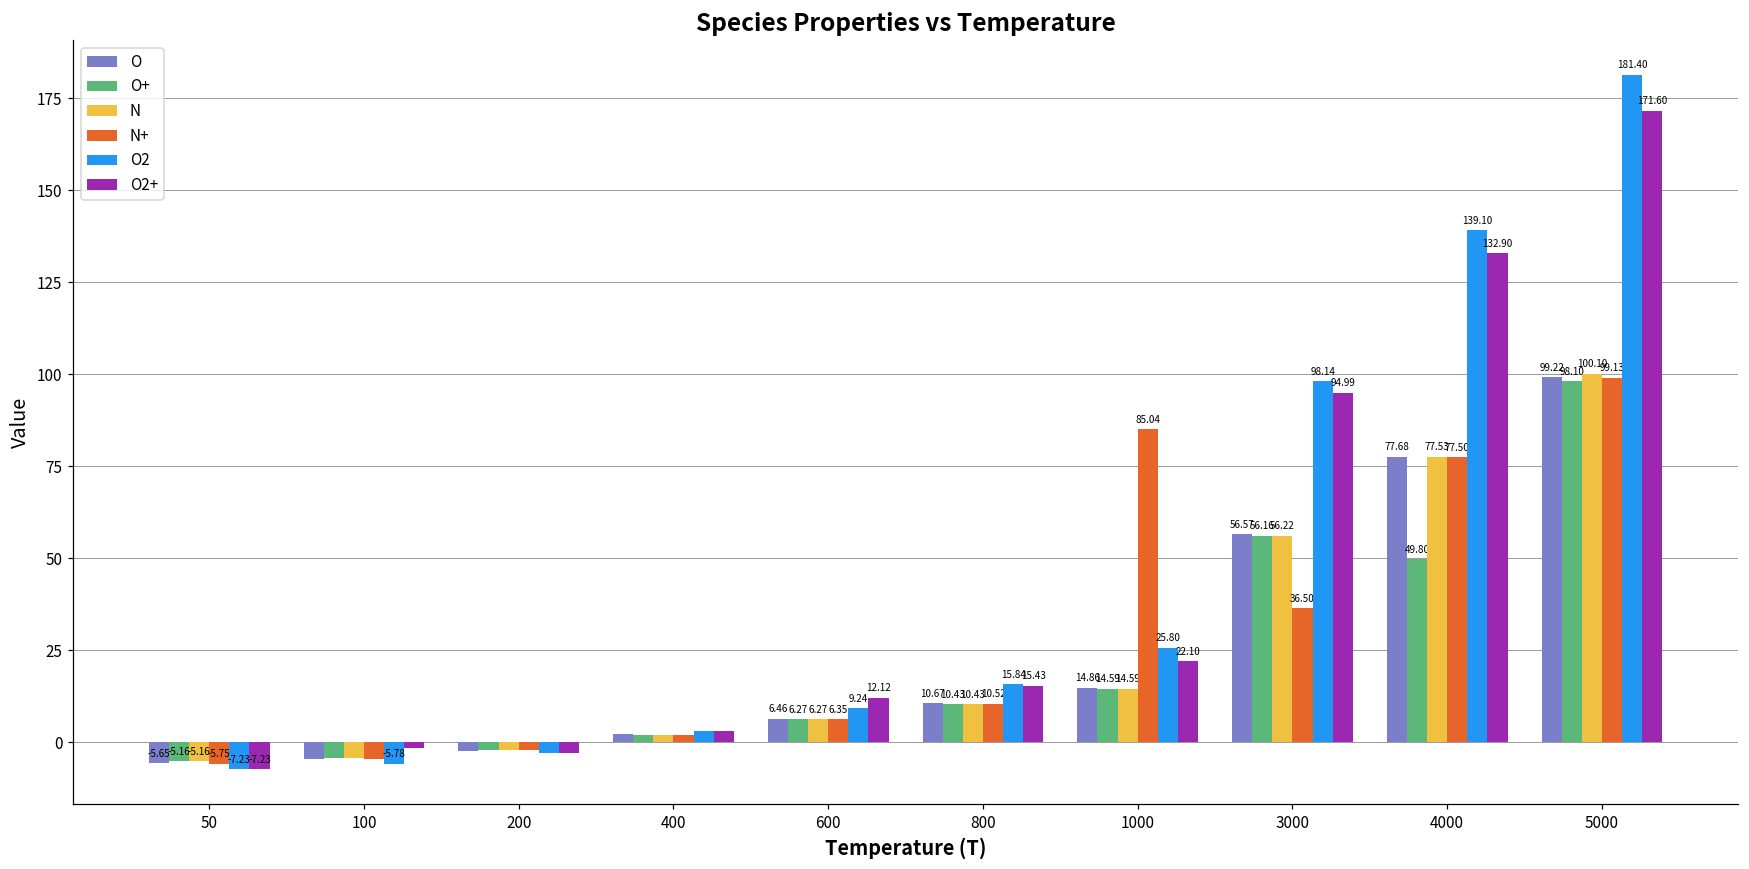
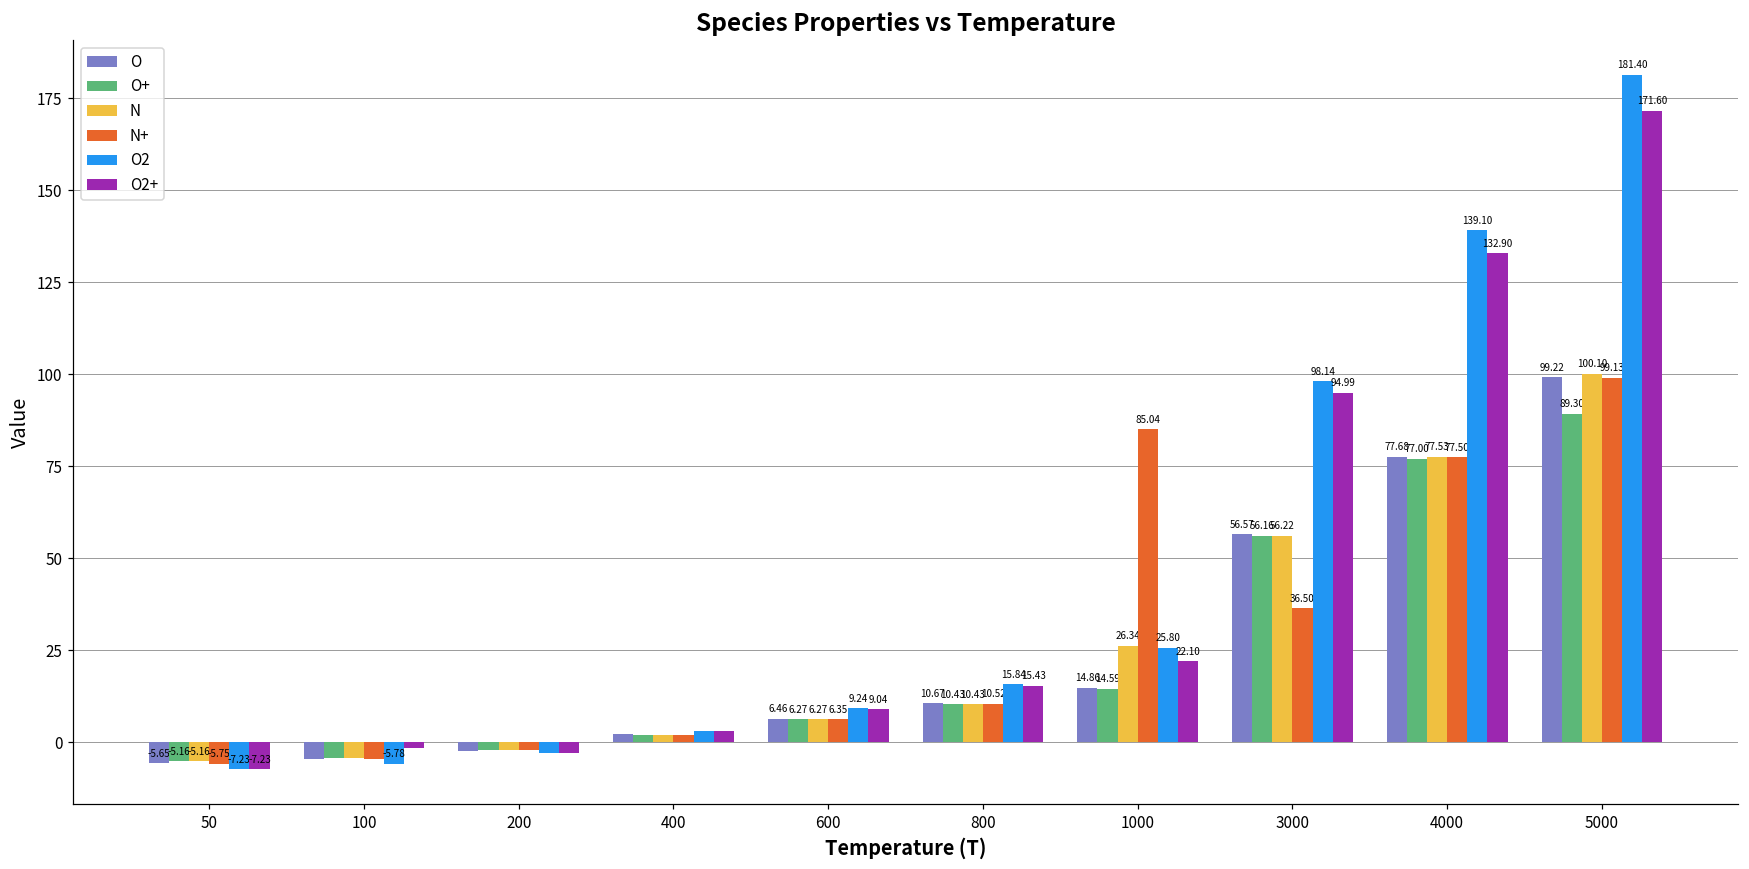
  {
    "O": {
      "50": -5.65,
      "600": 6.46,
      "4000": 77.68,
      "5000": 99.22
    },
    "O+": {
      "50": -5.16,
      "600": 6.27,
-     "4000": 49.80,
-     "5000": 98.10
+     "4000": 77.00,
+     "5000": 89.30
    },
    "N": {
      "50": -5.16,
      "600": 6.27,
-     "1000": 14.59
+     "1000": 26.34
    },
    "N+": {
      "50": -5.75,
      "600": 6.35,
      "1000": 85.04,
      "3000": 36.50
    },
    "O2": {
      "50": -7.23,
      "100": -5.78,
      "600": 9.24,
      "1000": 25.80,
      "3000": 98.14,
      "4000": 139.10,
      "5000": 181.40
    },
    "O2+": {
      "50": -7.23,
-     "600": 12.12,
+     "600": 9.04,
      "1000": 22.10,
      "3000": 94.99,
      "4000": 132.90,
      "5000": 171.60
    }
  }
